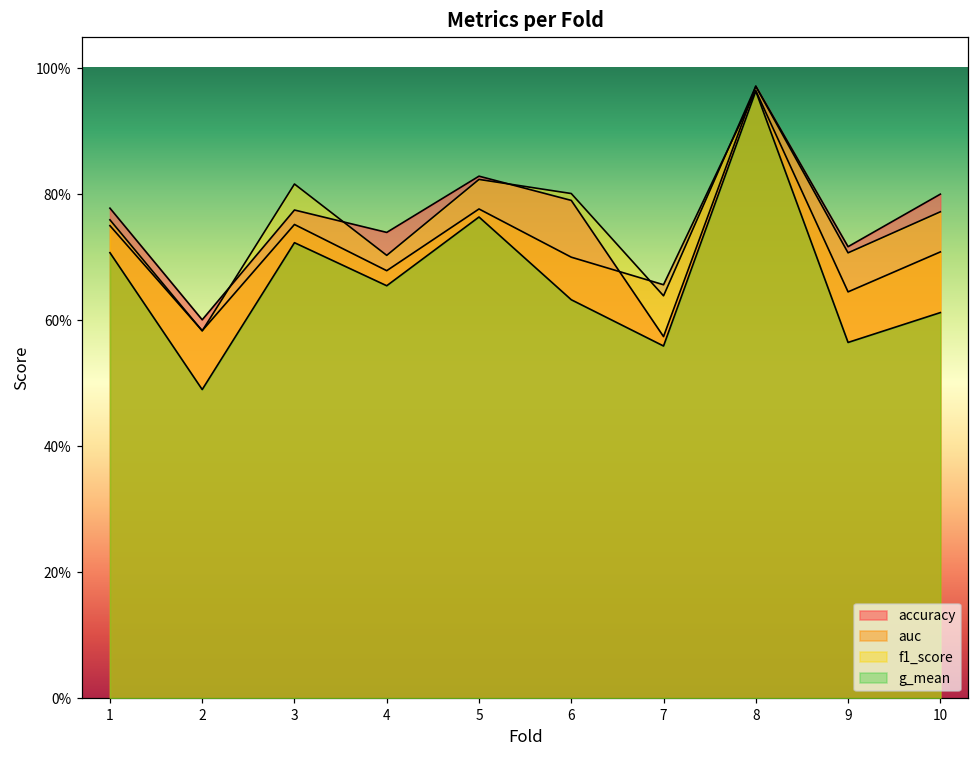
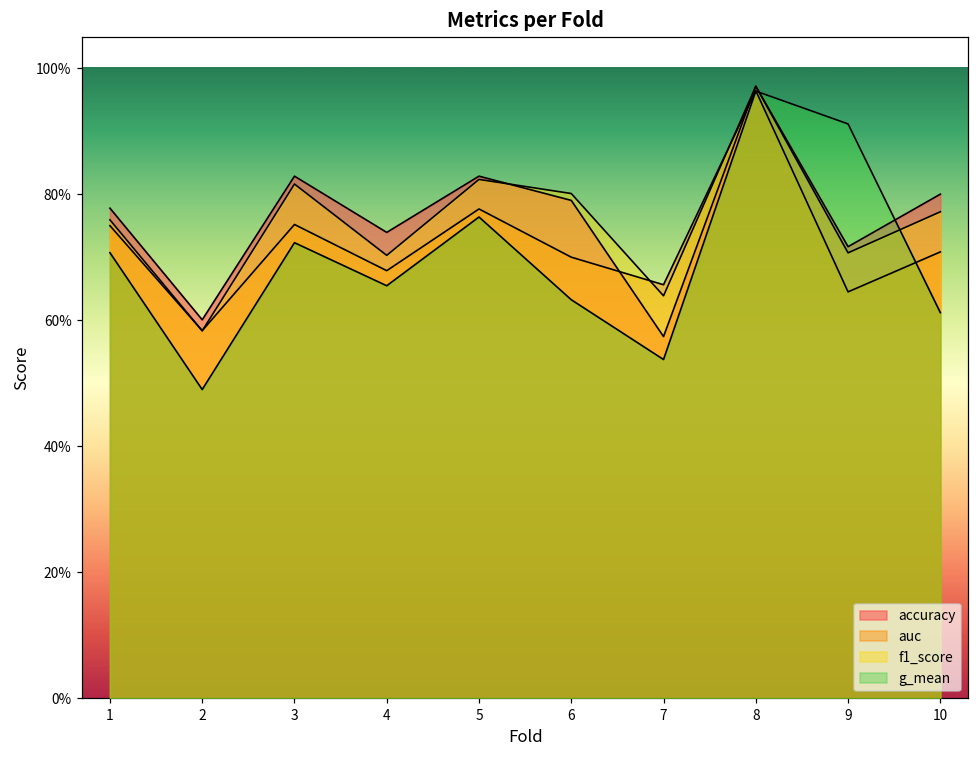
  {
    "accuracy": {
      "1": "78%",
      "2": "60%",
-     "3": "77%",
+     "3": "83%",
      "4": "74%",
      "5": "83%",
      "6": "79%",
      "7": "57%",
      "9": "72%",
      "10": "80%"
    },
    "g_mean": {
      "1": "71%",
      "2": "49%",
      "3": "72%",
      "4": "65%",
      "5": "76%",
      "6": "63%",
-     "7": "56%",
-     "9": "56%",
+     "7": "54%",
+     "9": "91%",
      "10": "61%"
    }
  }
